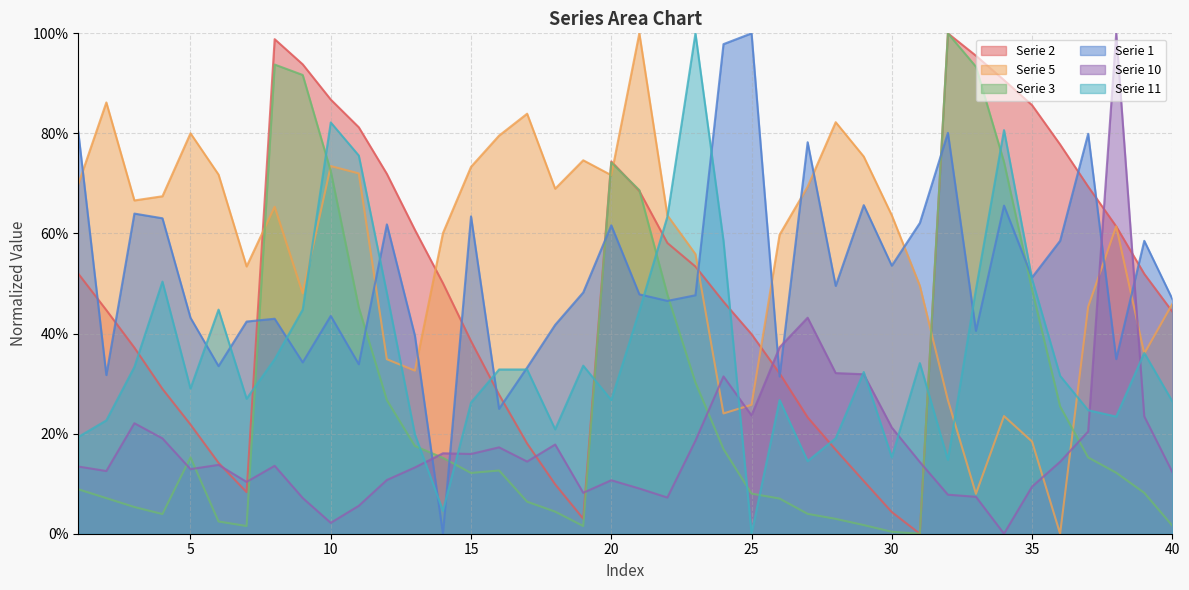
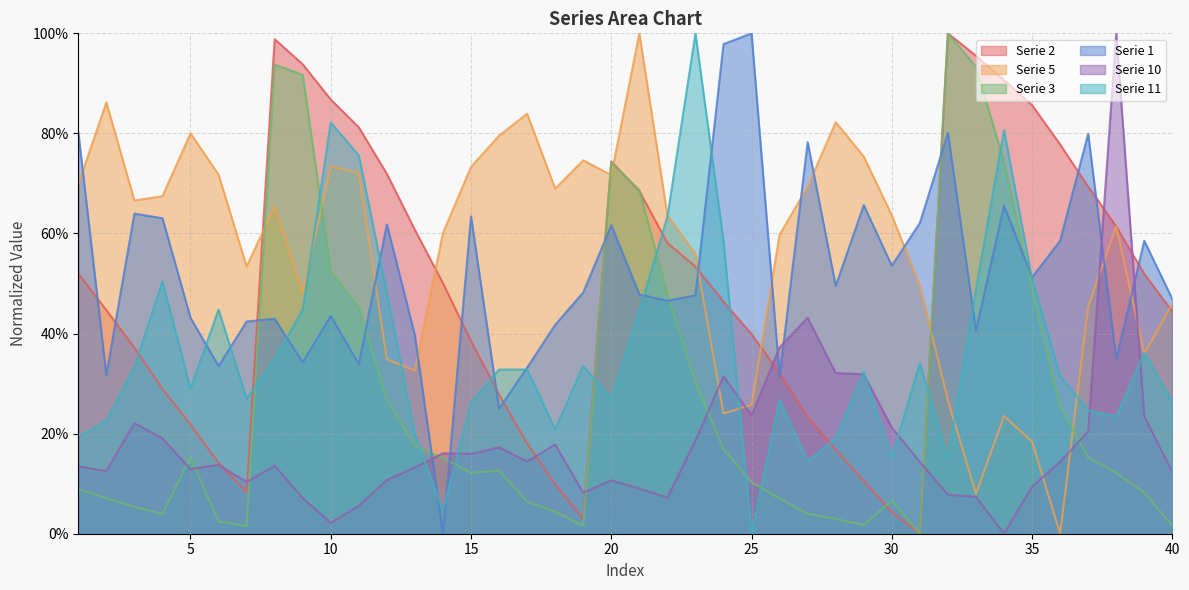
  {
    "Serie 3": {
      "5": "15%",
-     "10": "72%",
+     "10": "52%",
      "15": "12%",
-     "25": "8%",
-     "30": "0%",
+     "25": "10%",
+     "30": "7%",
      "35": "49%",
      "40": "2%"
    }
  }
